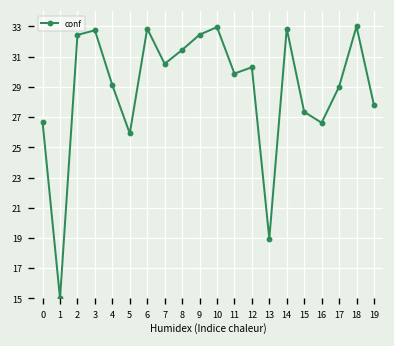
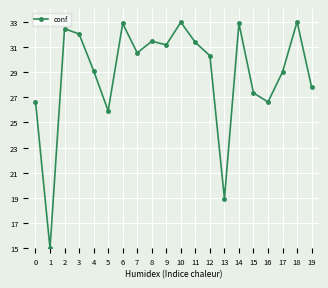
  {
    "0": 26.7,
    "1": 15.0,
    "2": 32.4,
-   "3": 32.7,
+   "3": 32.0,
    "4": 29.1,
    "5": 25.9,
    "6": 32.9,
    "7": 30.5,
    "8": 31.4,
-   "9": 32.5,
+   "9": 31.2,
    "10": 33.0,
-   "11": 29.9,
+   "11": 31.4,
    "12": 30.3,
    "13": 19.0,
    "14": 32.9,
    "15": 27.3,
    "16": 26.6,
    "17": 29.0,
    "18": 33.0,
    "19": 27.8
  }
